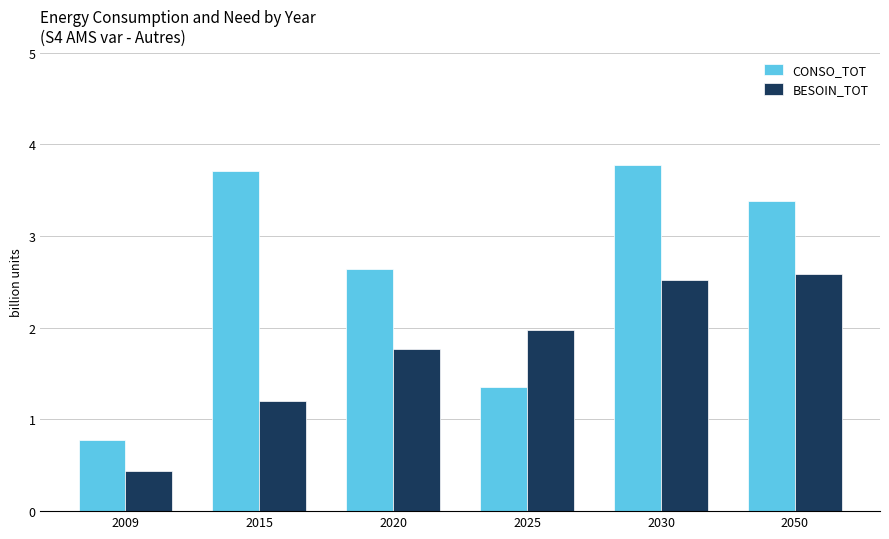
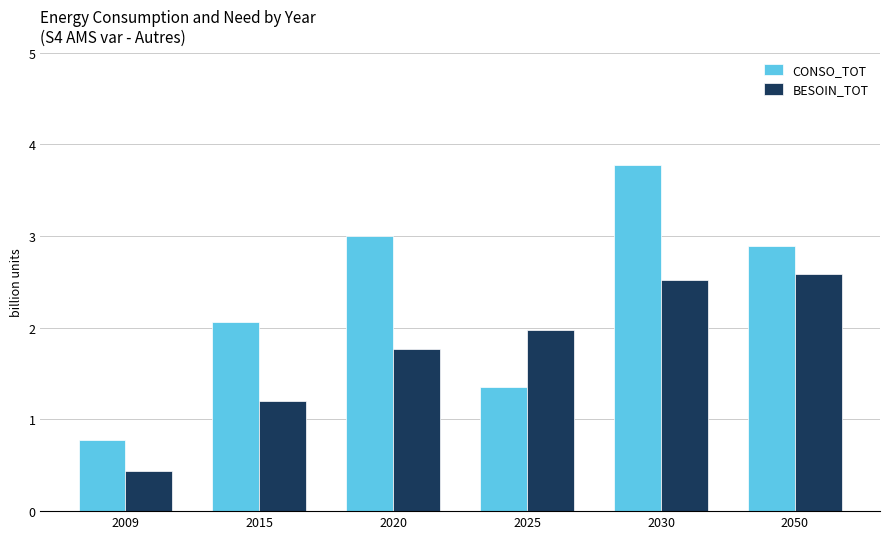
  {
    "CONSO_TOT": {
      "2009": 0.8,
-     "2015": 3.7,
-     "2020": 2.6,
+     "2015": 2.1,
+     "2020": 3.0,
      "2025": 1.4,
      "2030": 3.8,
-     "2050": 3.4
+     "2050": 2.9
    },
    "BESOIN_TOT": {
      "2009": 0.4,
      "2015": 1.2,
      "2020": 1.8,
      "2025": 2.0,
      "2030": 2.5,
      "2050": 2.6
    }
  }
